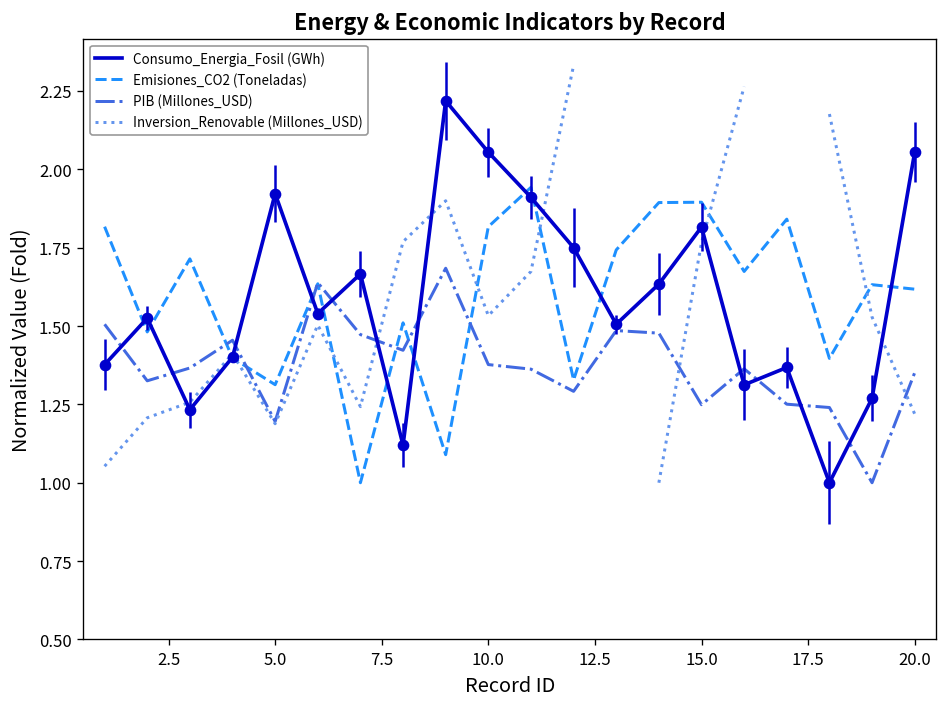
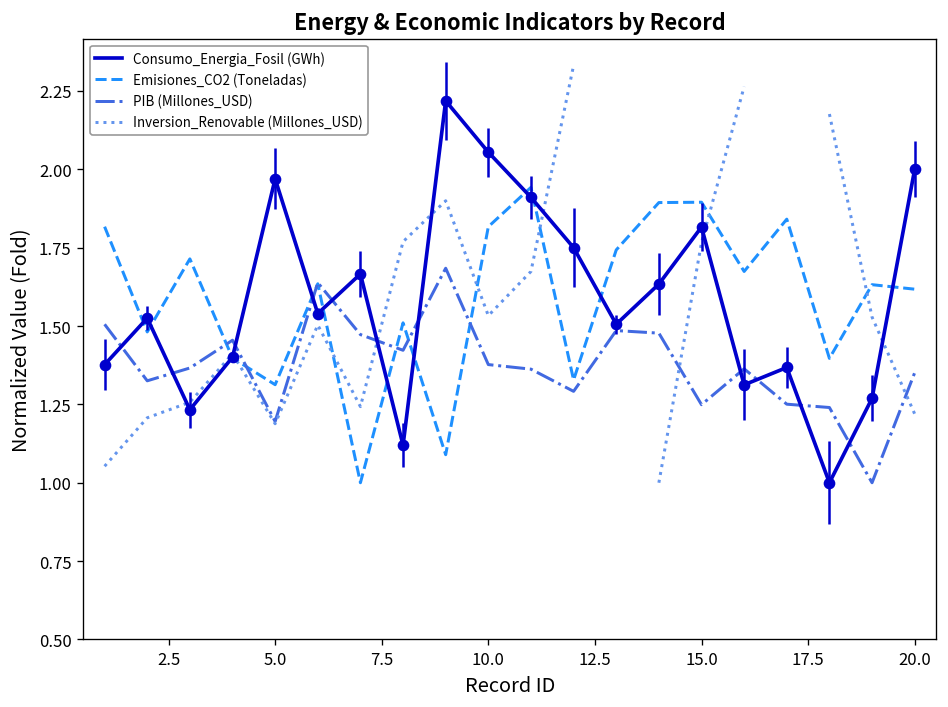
  {
    "Consumo_Energia_Fosil (GWh)": {
-     "5.0": 1.92,
+     "5.0": 1.97,
      "10.0": 2.05,
      "15.0": 1.82,
-     "20.0": 2.05
+     "20.0": 2.00
    },
    "Emisiones_CO2 (Toneladas)": {
      "5.0": 1.31,
      "10.0": 1.82,
      "15.0": 1.89,
      "20.0": 1.62
    }
  }
